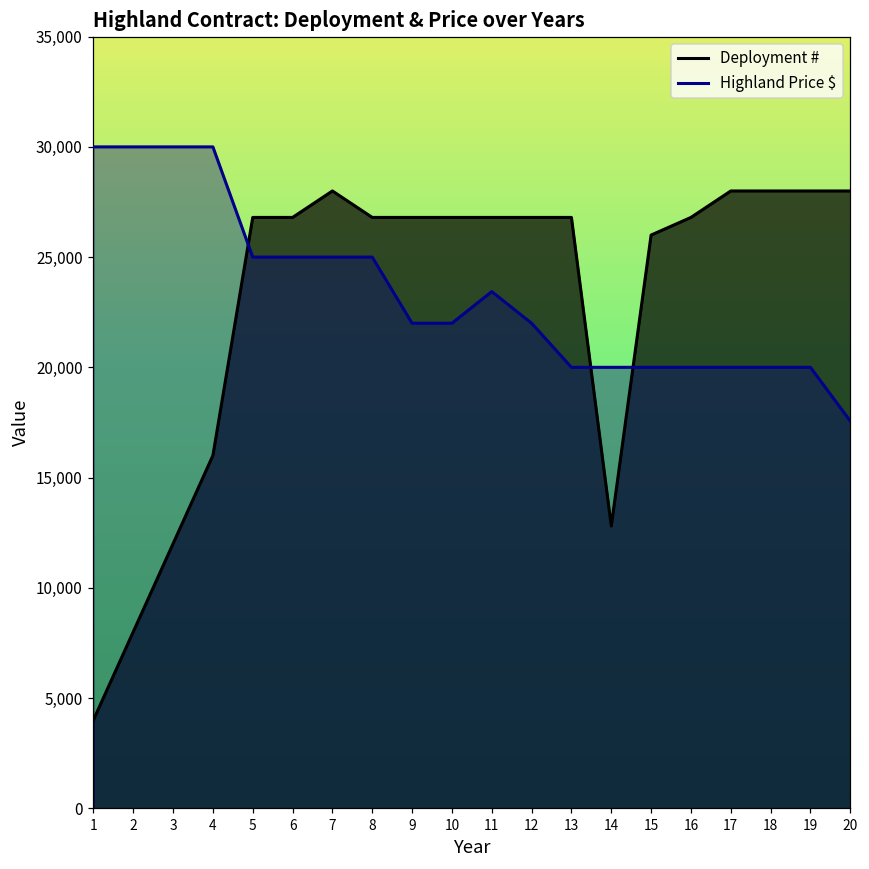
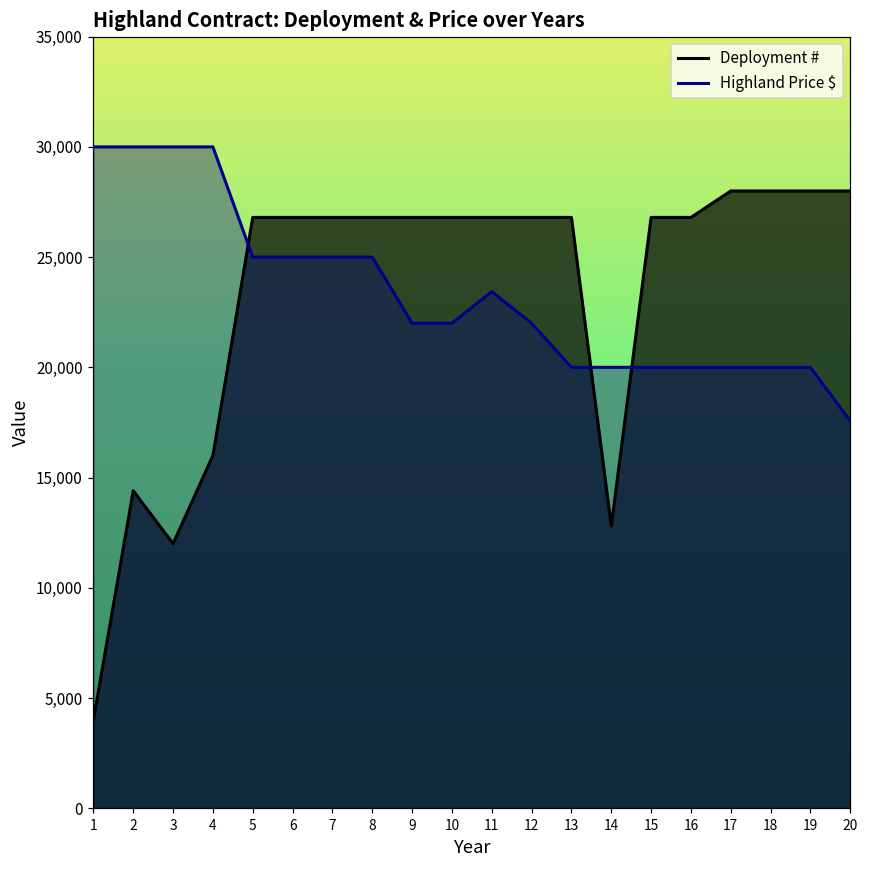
  {
    "Deployment #": {
      "1": "4,000",
-     "2": "8,000",
+     "2": "14,400",
      "3": "12,000",
      "4": "16,000",
      "5": "26,800",
      "6": "26,800",
-     "7": "28,000",
+     "7": "26,800",
      "8": "26,800",
      "9": "26,800",
      "10": "26,800",
      "11": "26,800",
      "12": "26,800",
      "13": "26,800",
      "14": "12,800",
-     "15": "26,000",
+     "15": "26,800",
      "16": "26,800",
      "17": "28,000",
      "18": "28,000",
      "19": "28,000",
      "20": "28,000"
    },
    "Highland Price $": {
      "1": "30,000",
      "2": "30,000",
      "3": "30,000",
      "4": "30,000",
      "5": "25,000",
      "6": "25,000",
      "7": "25,000",
      "8": "25,000",
      "9": "22,000",
      "10": "22,000",
      "11": "23,400",
      "12": "22,000",
      "13": "20,000",
      "14": "20,000",
      "15": "20,000",
      "16": "20,000",
      "17": "20,000",
      "18": "20,000",
      "19": "20,000",
      "20": "17,600"
    }
  }
